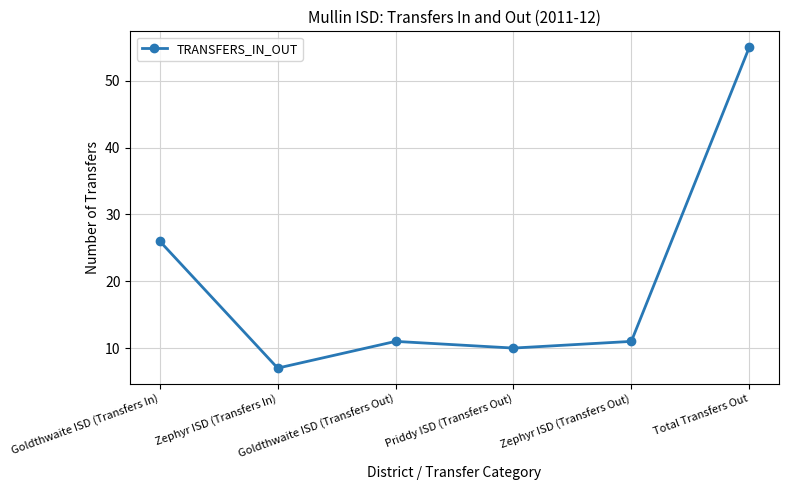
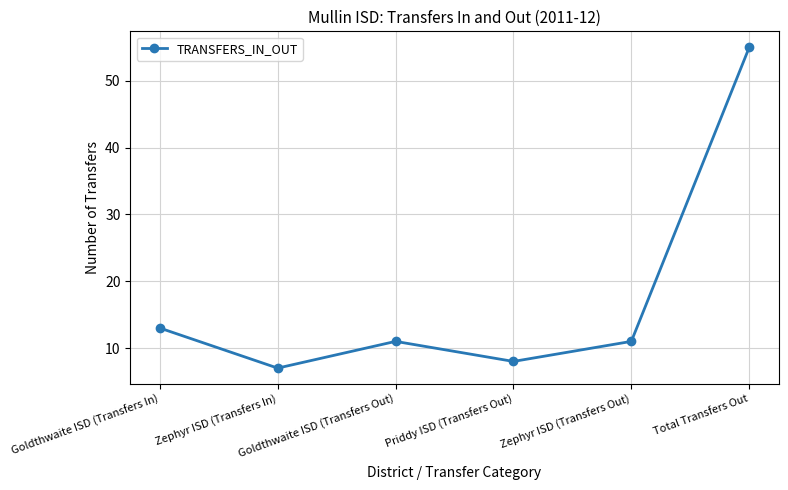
  {
-   "Goldthwaite ISD (Transfers In)": 26,
+   "Goldthwaite ISD (Transfers In)": 13,
    "Zephyr ISD (Transfers In)": 7,
    "Goldthwaite ISD (Transfers Out)": 11,
-   "Priddy ISD (Transfers Out)": 10,
+   "Priddy ISD (Transfers Out)": 8,
    "Zephyr ISD (Transfers Out)": 11,
    "Total Transfers Out": 55
  }
